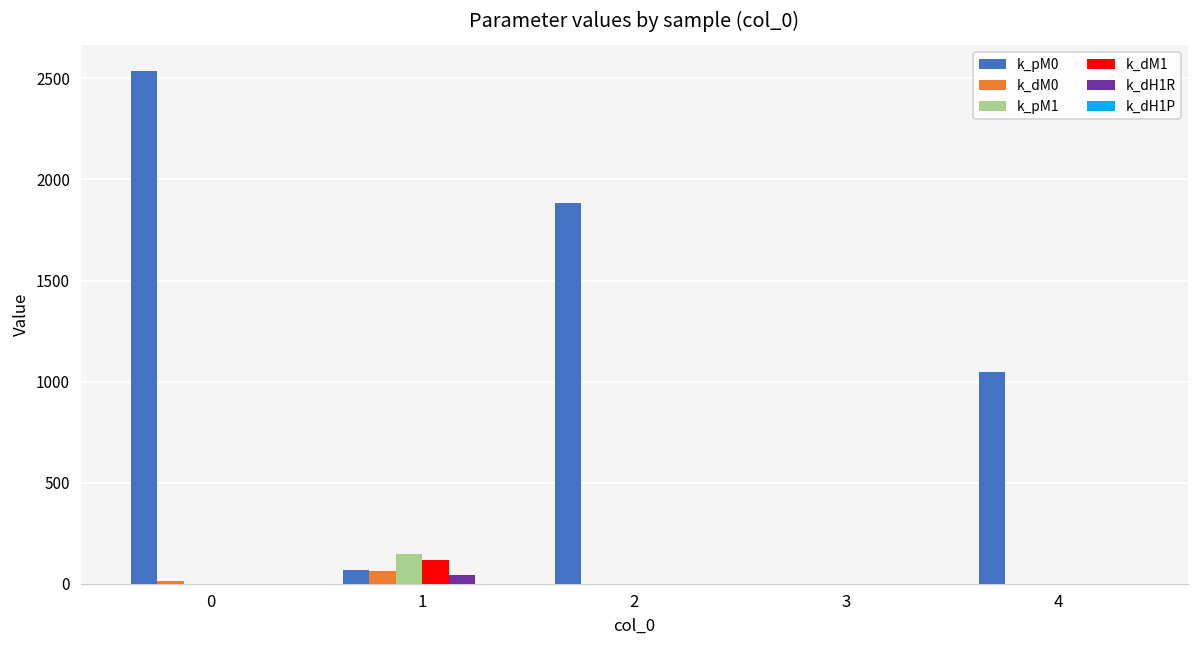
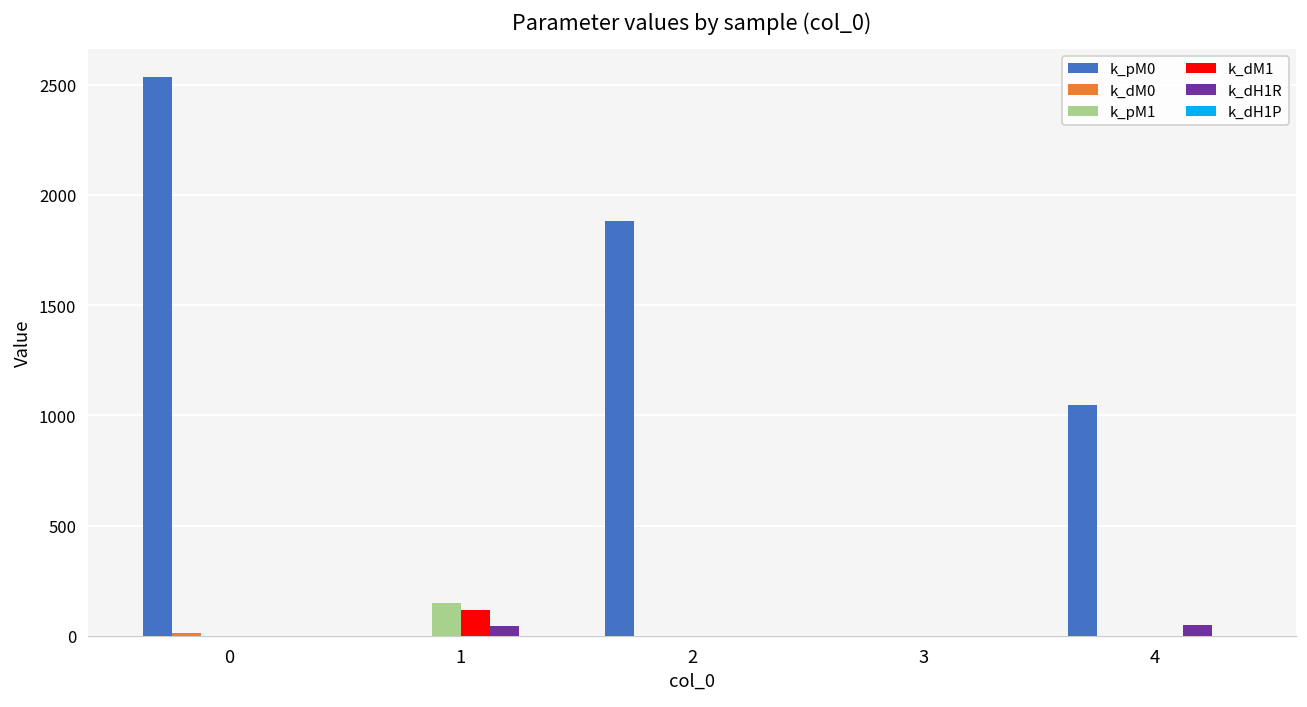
  {
    "k_pM0": {
      "0": 2540,
-     "1": 70,
+     "1": 0,
      "2": 1880,
      "4": 1050
    },
    "k_dM0": {
-     "1": 60
+     "1": 0
    },
    "k_pM1": {
      "1": 150
    },
    "k_dM1": {
      "1": 120
    },
    "k_dH1R": {
      "1": 40,
-     "4": 0
+     "4": 50
    }
  }
